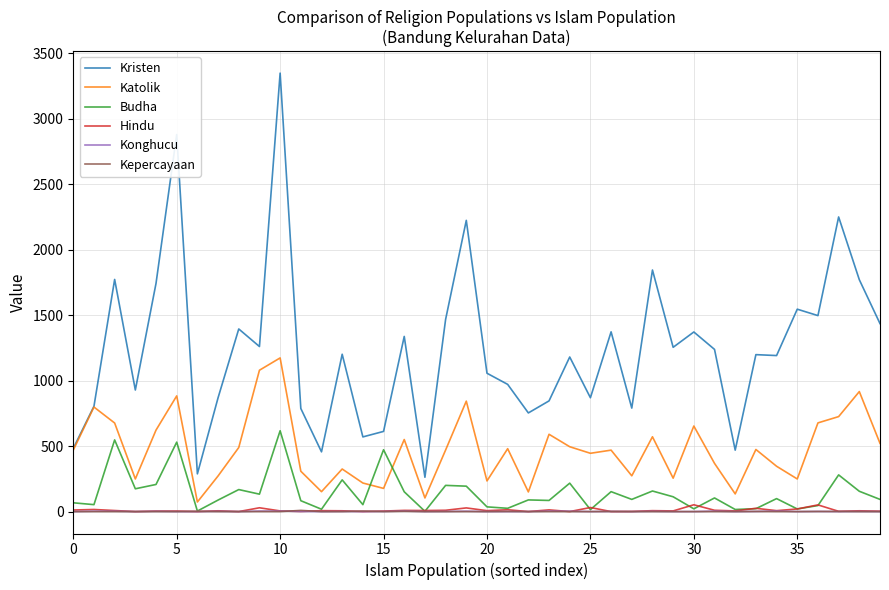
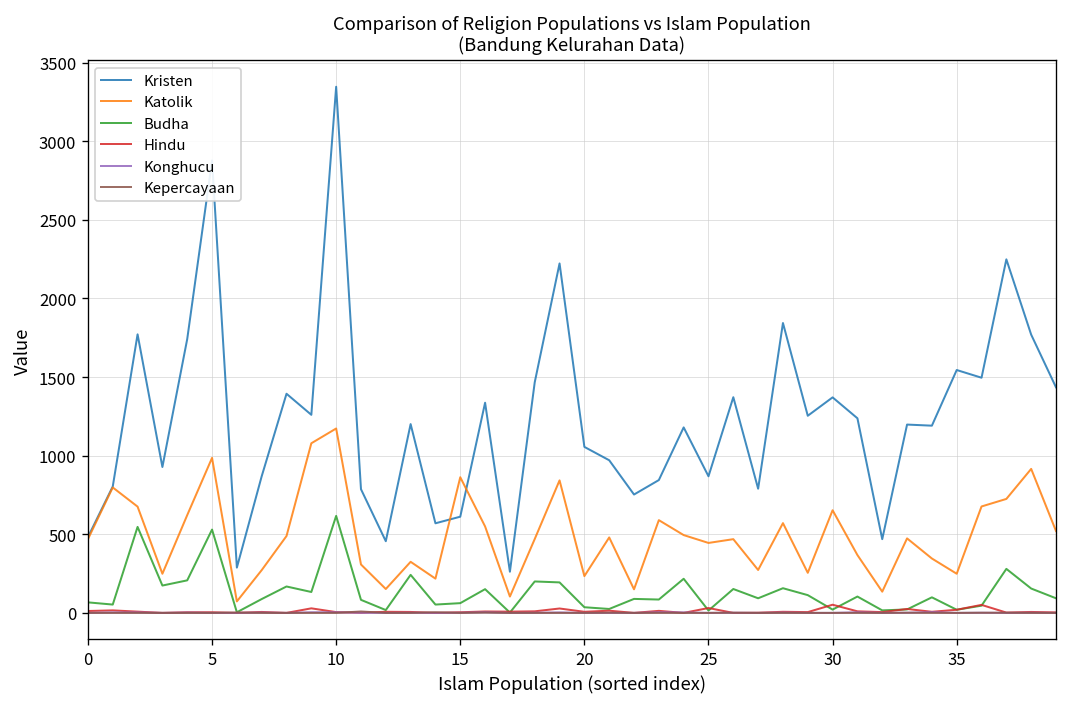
  {
    "Kristen": {
      "10": 3350,
      "15": 610,
      "20": 1060,
      "25": 870,
      "30": 1370,
      "35": 1550
    },
    "Katolik": {
-     "5": 880,
+     "5": 990,
      "10": 1170,
-     "15": 180,
+     "15": 860,
      "20": 230,
      "25": 450,
      "30": 650,
      "35": 250
    },
    "Budha": {
      "0": 70,
      "5": 530,
      "10": 620,
-     "15": 470,
+     "15": 60,
      "20": 40,
      "30": 20
    },
    "Hindu": {
      "30": 50
    }
  }
